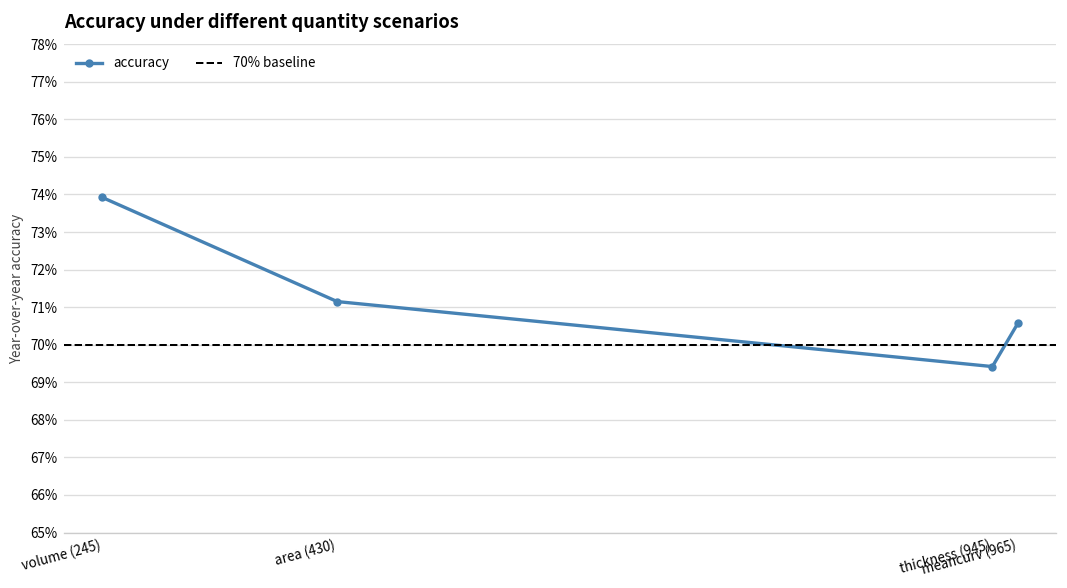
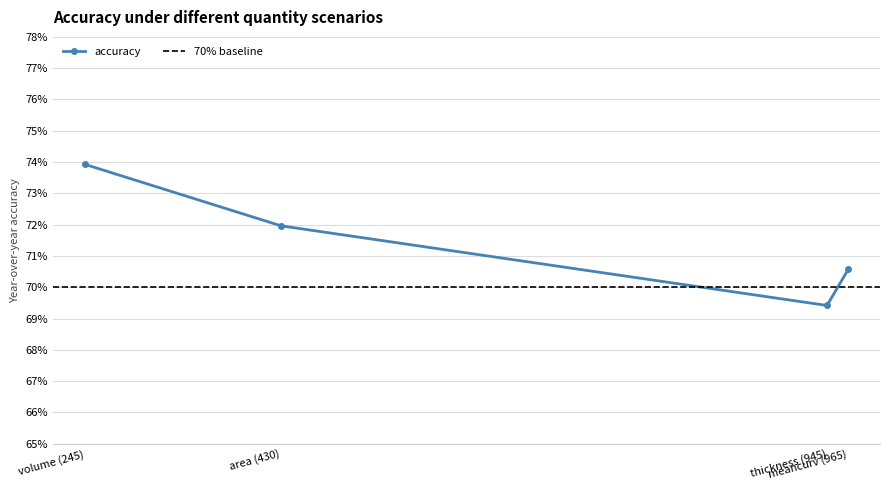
  {
    "volume (245)": "73.9%",
-   "area (430)": "71.1%",
+   "area (430)": "72.0%",
    "thickness (945)": "69.4%",
    "meancurv (965)": "70.6%"
  }
